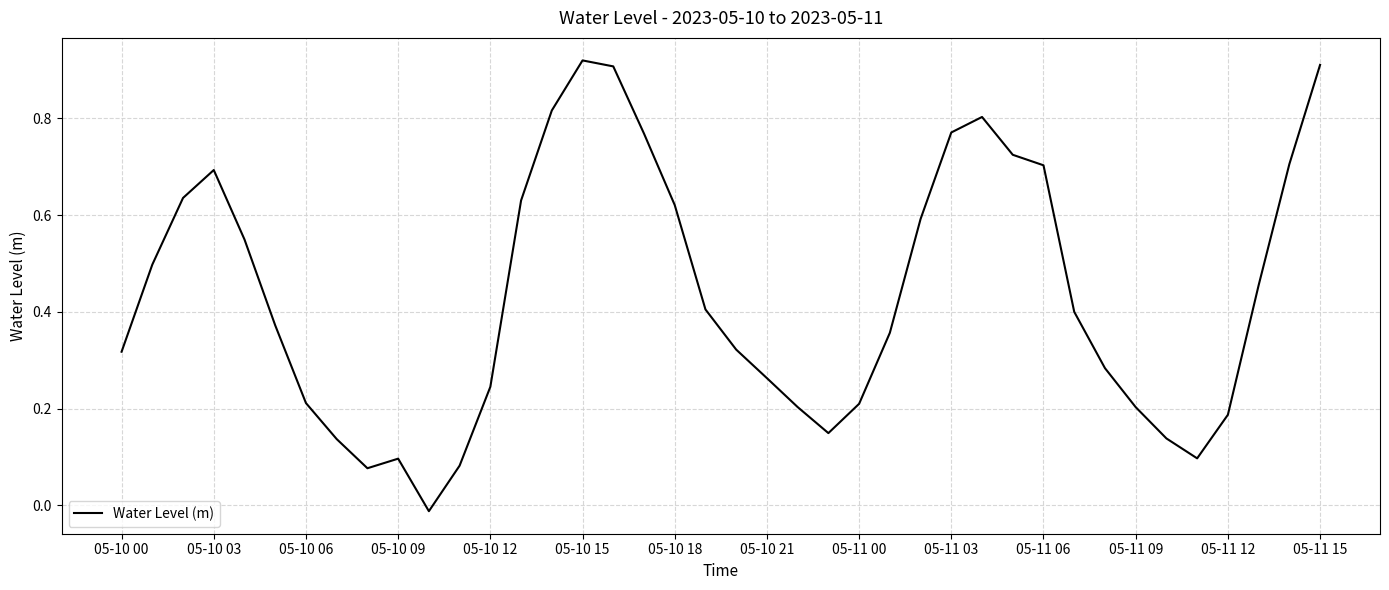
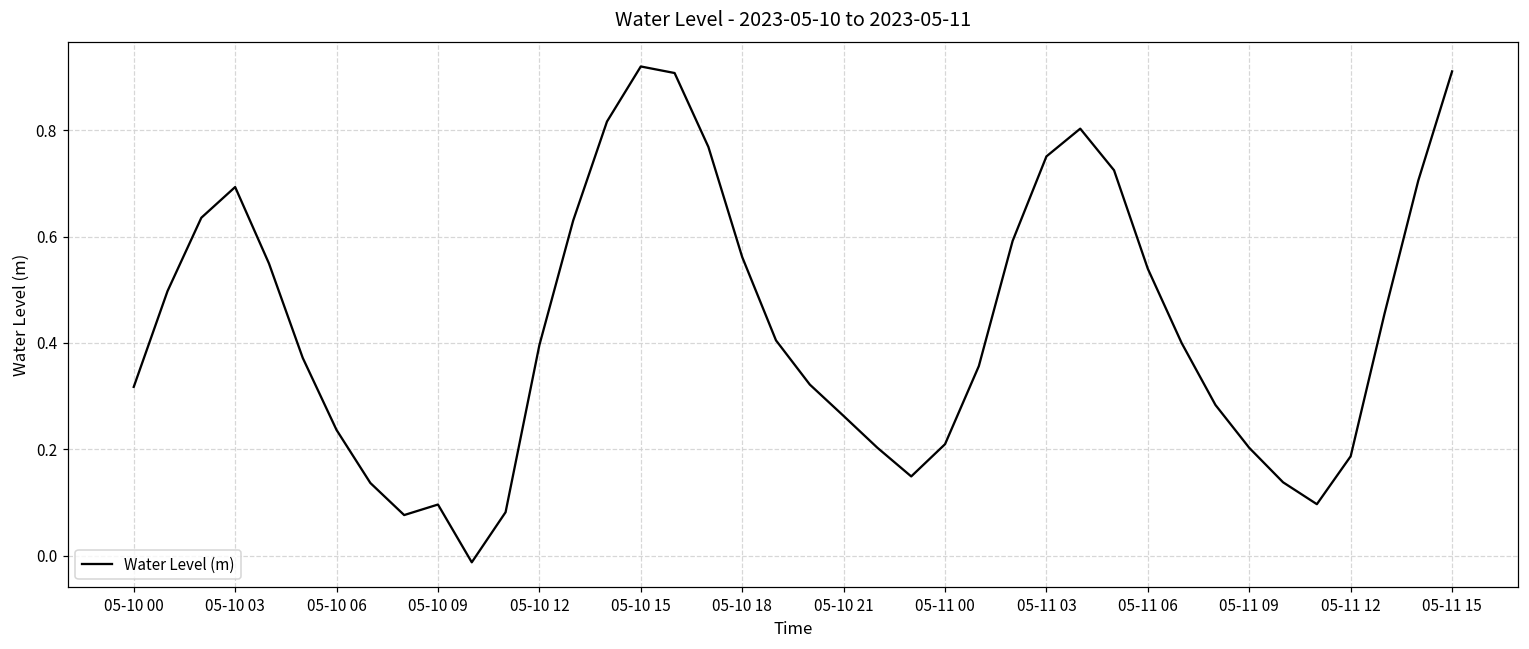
  {
    "05-10 00": 0.32,
    "05-10 03": 0.69,
-   "05-10 06": 0.21,
+   "05-10 06": 0.24,
    "05-10 09": 0.10,
-   "05-10 12": 0.24,
+   "05-10 12": 0.40,
    "05-10 15": 0.92,
-   "05-10 18": 0.62,
+   "05-10 18": 0.56,
    "05-10 21": 0.26,
    "05-11 00": 0.21,
-   "05-11 03": 0.77,
-   "05-11 06": 0.70,
+   "05-11 03": 0.75,
+   "05-11 06": 0.54,
    "05-11 09": 0.20,
    "05-11 12": 0.19,
    "05-11 15": 0.91
  }
